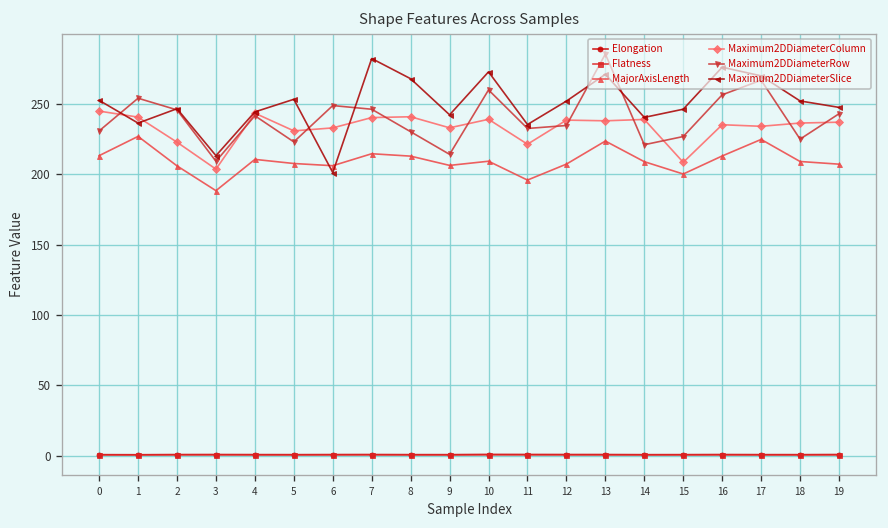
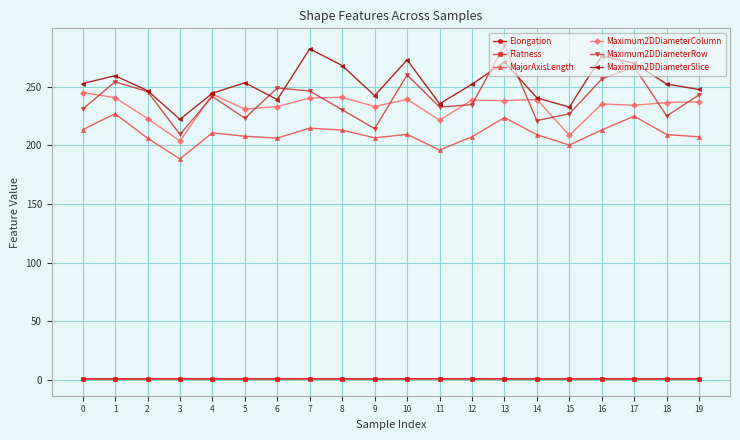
  {
    "Maximum2DDiameterSlice": {
      "0": 253,
-     "1": 236,
-     "3": 213,
+     "1": 259,
+     "3": 222,
      "5": 253,
-     "6": 201,
+     "6": 239,
      "7": 282,
      "8": 268,
      "9": 242,
      "10": 273,
      "11": 235,
      "12": 252,
-     "15": 246,
+     "15": 232,
      "18": 252,
      "19": 248
    }
  }
